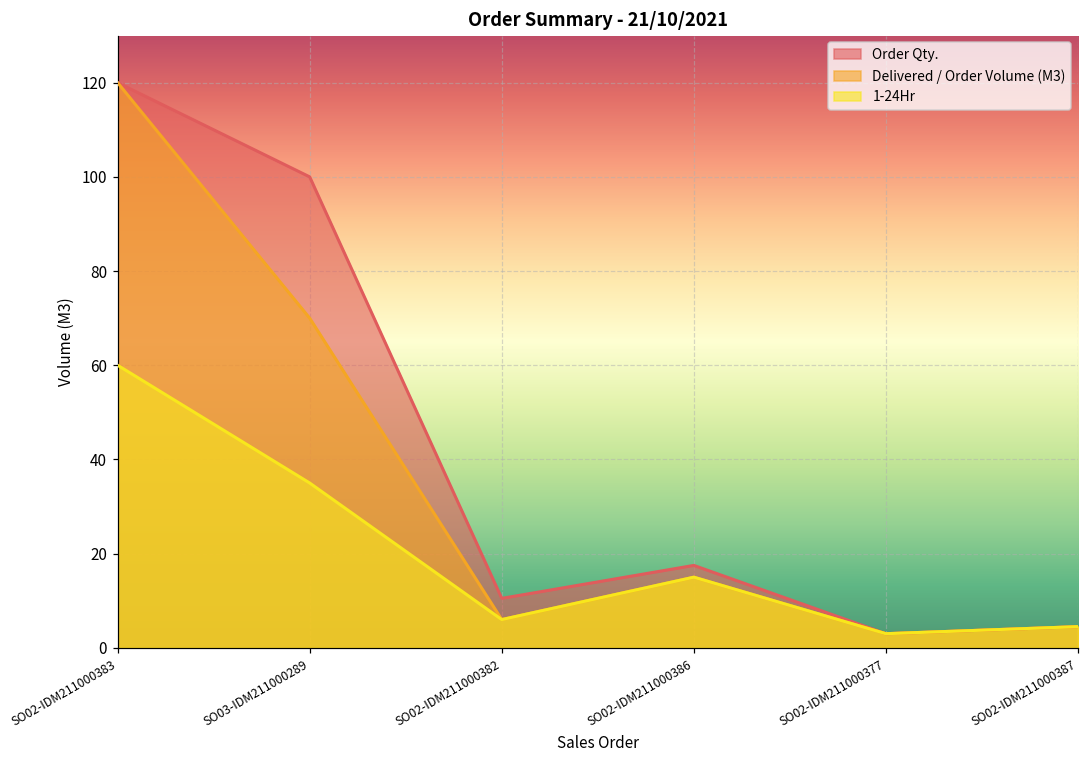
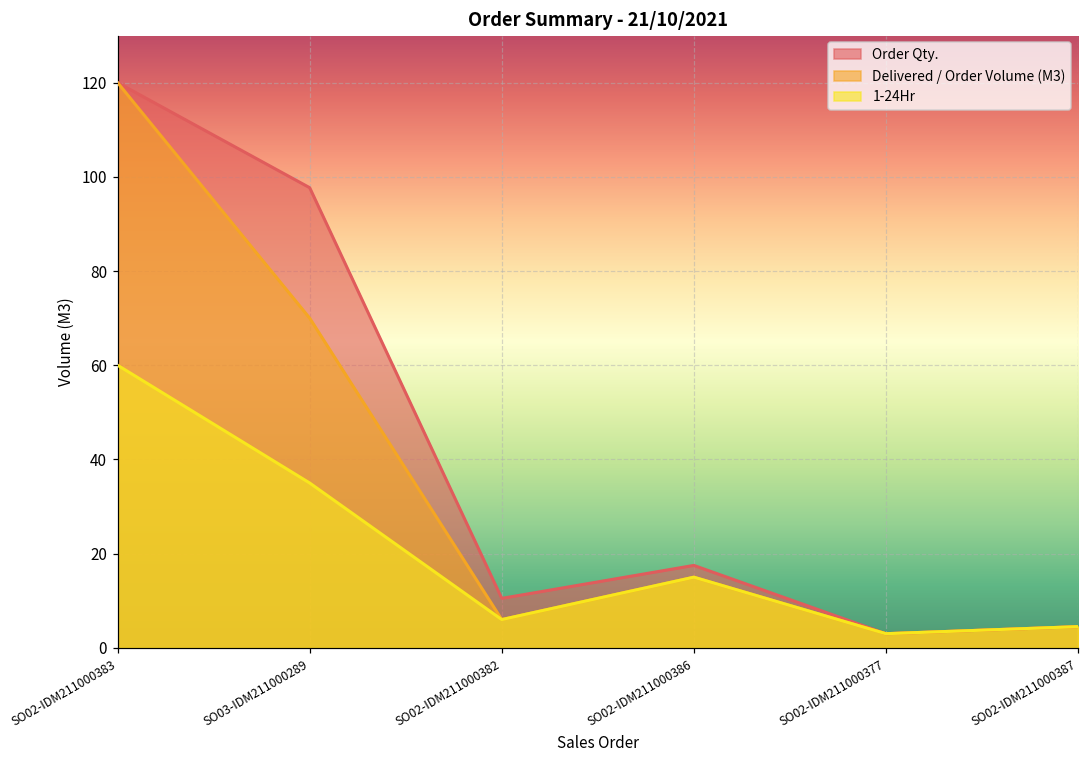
  {
    "Order Qty.": {
-     "SO03-IDM211000289": 100,
+     "SO03-IDM211000289": 98,
      "SO02-IDM211000382": 11,
      "SO02-IDM211000386": 18
    }
  }
